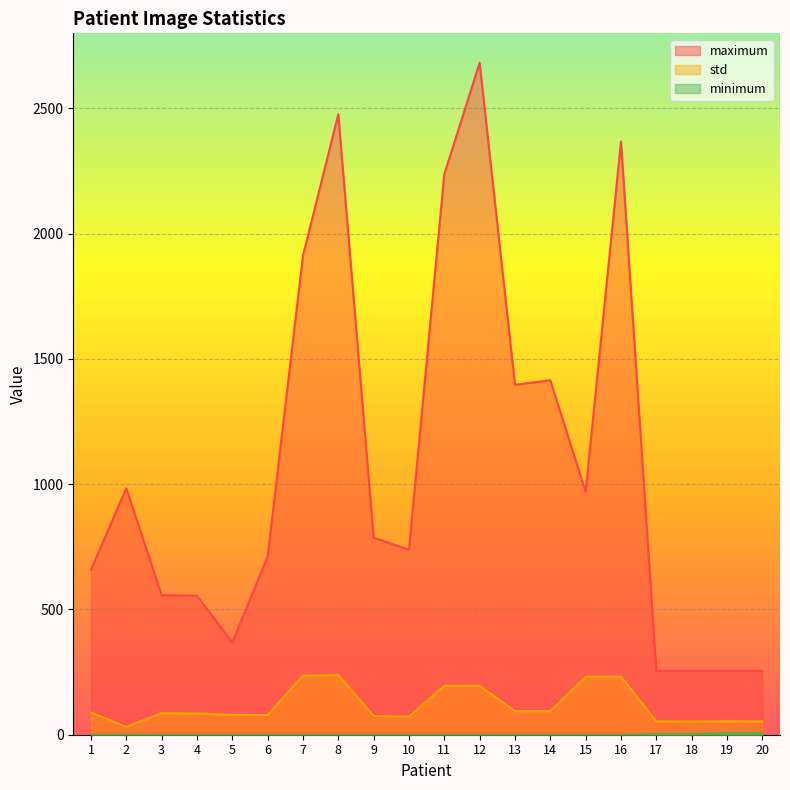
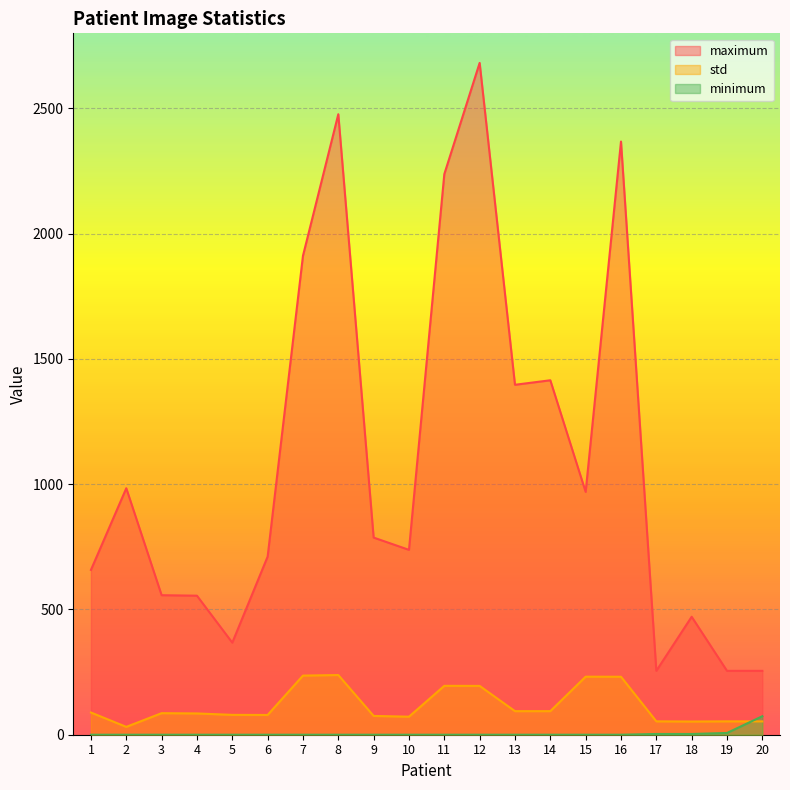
  {
    "maximum": {
      "1": 660,
      "2": 980,
      "3": 560,
      "4": 560,
      "5": 370,
      "6": 710,
      "7": 1910,
      "8": 2480,
      "9": 790,
      "10": 740,
      "11": 2240,
      "12": 2680,
      "13": 1400,
      "14": 1420,
      "15": 970,
      "16": 2370,
      "17": 260,
-     "18": 260,
+     "18": 470,
      "19": 260,
      "20": 260
    },
    "std": {
      "1": 90,
      "2": 30,
      "3": 90,
      "4": 80,
      "5": 80,
      "6": 80,
      "7": 240,
      "8": 240,
      "9": 70,
      "10": 70,
      "11": 200,
      "12": 190,
      "13": 90,
      "14": 90,
      "15": 230,
      "16": 230,
      "17": 50,
      "18": 50,
      "19": 50,
      "20": 50
    },
    "minimum": {
      "1": 0,
      "2": 0,
      "3": 0,
      "4": 0,
      "5": 0,
      "6": 0,
      "7": 0,
      "8": 0,
      "9": 0,
      "10": 0,
      "11": 0,
      "12": 0,
      "13": 0,
      "14": 0,
      "15": 0,
      "16": 0,
      "17": 0,
      "18": 0,
      "19": 10,
-     "20": 10
+     "20": 70
    }
  }
